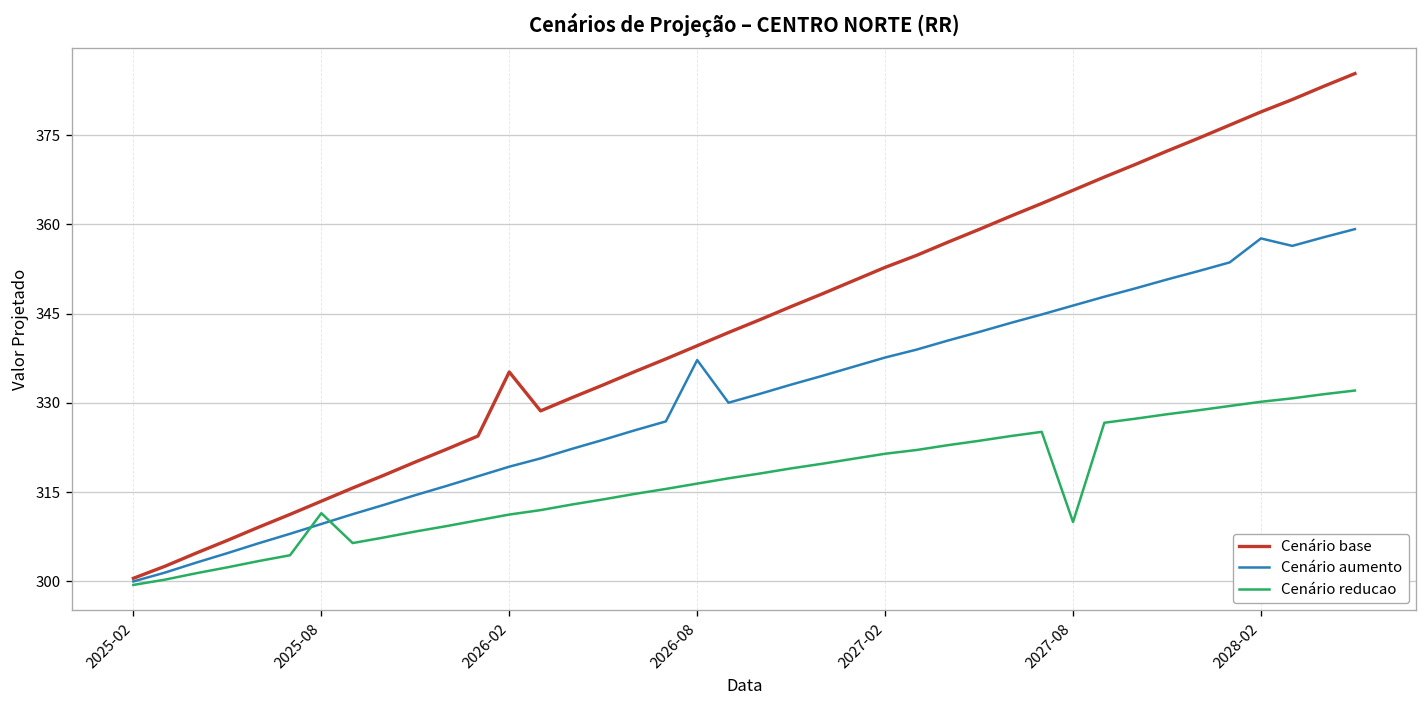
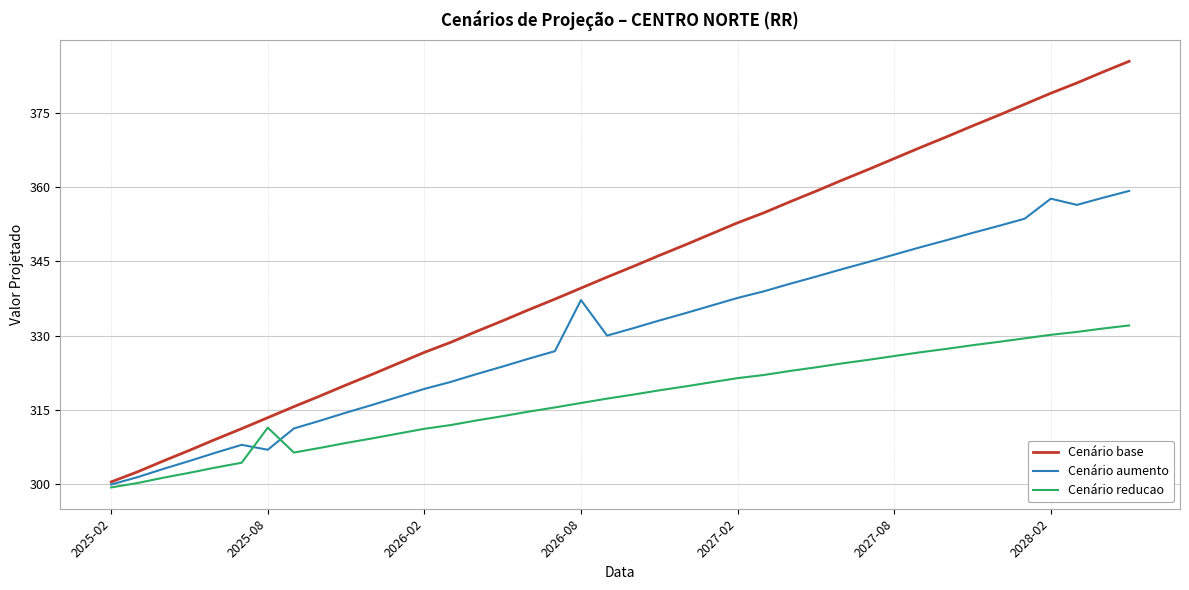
  {
    "Cenário base": {
      "2025-02": 301,
      "2025-08": 313,
-     "2026-02": 335,
+     "2026-02": 327,
      "2026-08": 340,
      "2027-02": 353,
      "2027-08": 366,
      "2028-02": 379
    },
    "Cenário aumento": {
      "2025-02": 300,
-     "2025-08": 310,
+     "2025-08": 307,
      "2026-02": 319,
      "2026-08": 337,
      "2027-02": 338,
      "2027-08": 346,
      "2028-02": 358
    },
    "Cenário reducao": {
      "2025-02": 299,
      "2025-08": 311,
      "2026-02": 311,
      "2026-08": 316,
      "2027-02": 321,
-     "2027-08": 310,
+     "2027-08": 326,
      "2028-02": 330
    }
  }
